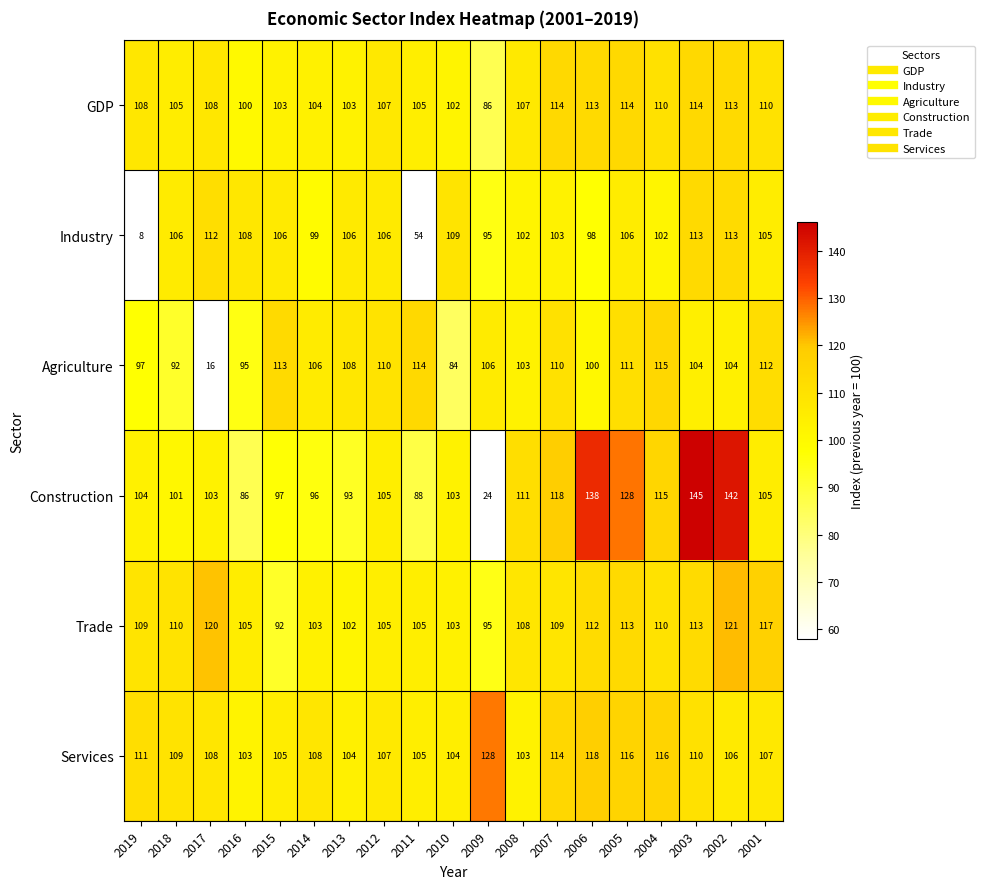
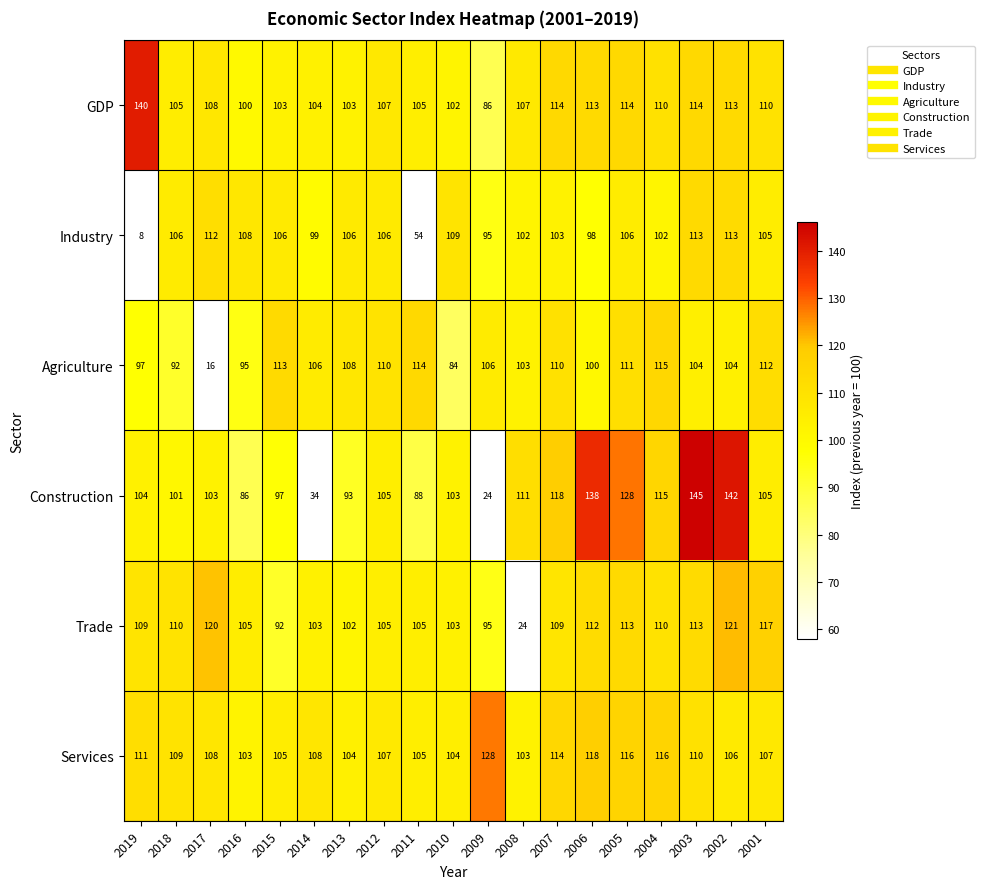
  {
    "GDP": {
-     "2019": 108,
+     "2019": 140,
      "2018": 105,
      "2017": 108,
      "2016": 100,
      "2015": 103,
      "2014": 104,
      "2013": 103,
      "2012": 107,
      "2011": 105,
      "2010": 102,
      "2009": 86,
      "2008": 107,
      "2007": 114,
      "2006": 113,
      "2005": 114,
      "2004": 110,
      "2003": 114,
      "2002": 113,
      "2001": 110
    },
    "Industry": {
      "2019": 8,
      "2018": 106,
      "2017": 112,
      "2016": 108,
      "2015": 106,
      "2014": 99,
      "2013": 106,
      "2012": 106,
      "2011": 54,
      "2010": 109,
      "2009": 95,
      "2008": 102,
      "2007": 103,
      "2006": 98,
      "2005": 106,
      "2004": 102,
      "2003": 113,
      "2002": 113,
      "2001": 105
    },
    "Agriculture": {
      "2019": 97,
      "2018": 92,
      "2017": 16,
      "2016": 95,
      "2015": 113,
      "2014": 106,
      "2013": 108,
      "2012": 110,
      "2011": 114,
      "2010": 84,
      "2009": 106,
      "2008": 103,
      "2007": 110,
      "2006": 100,
      "2005": 111,
      "2004": 115,
      "2003": 104,
      "2002": 104,
      "2001": 112
    },
    "Construction": {
      "2019": 104,
      "2018": 101,
      "2017": 103,
      "2016": 86,
      "2015": 97,
-     "2014": 96,
+     "2014": 34,
      "2013": 93,
      "2012": 105,
      "2011": 88,
      "2010": 103,
      "2009": 24,
      "2008": 111,
      "2007": 118,
      "2006": 138,
      "2005": 128,
      "2004": 115,
      "2003": 145,
      "2002": 142,
      "2001": 105
    },
    "Trade": {
      "2019": 109,
      "2018": 110,
      "2017": 120,
      "2016": 105,
      "2015": 92,
      "2014": 103,
      "2013": 102,
      "2012": 105,
      "2011": 105,
      "2010": 103,
      "2009": 95,
-     "2008": 108,
+     "2008": 24,
      "2007": 109,
      "2006": 112,
      "2005": 113,
      "2004": 110,
      "2003": 113,
      "2002": 121,
      "2001": 117
    },
    "Services": {
      "2019": 111,
      "2018": 109,
      "2017": 108,
      "2016": 103,
      "2015": 105,
      "2014": 108,
      "2013": 104,
      "2012": 107,
      "2011": 105,
      "2010": 104,
      "2009": 128,
      "2008": 103,
      "2007": 114,
      "2006": 118,
      "2005": 116,
      "2004": 116,
      "2003": 110,
      "2002": 106,
      "2001": 107
    }
  }
